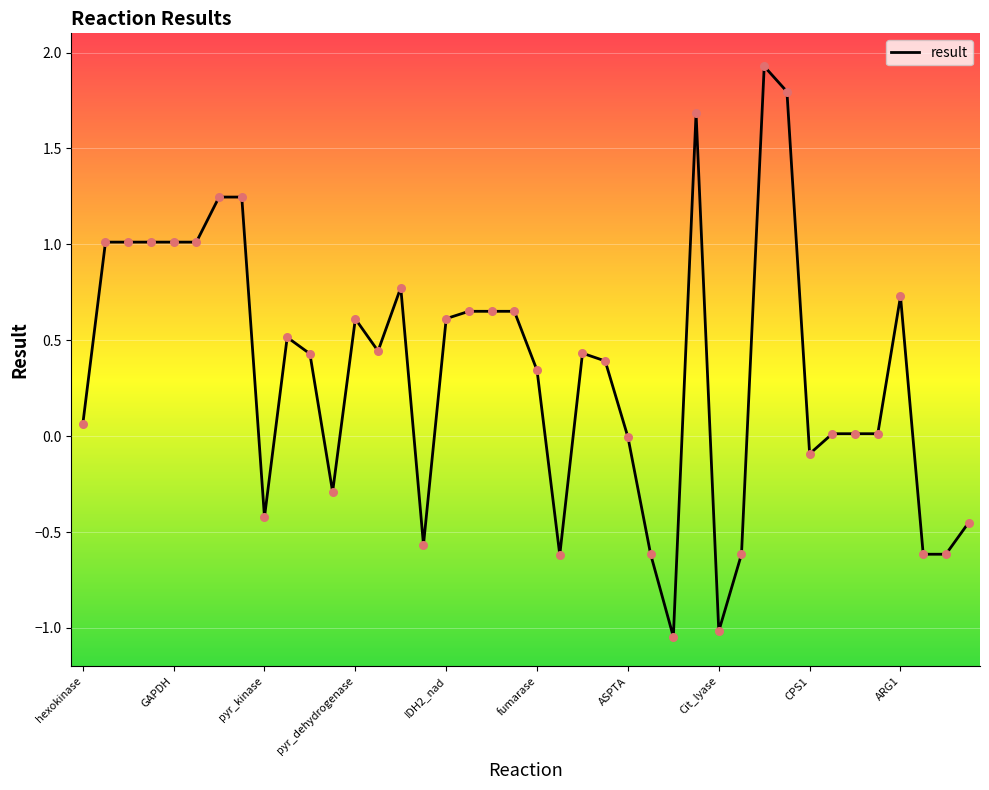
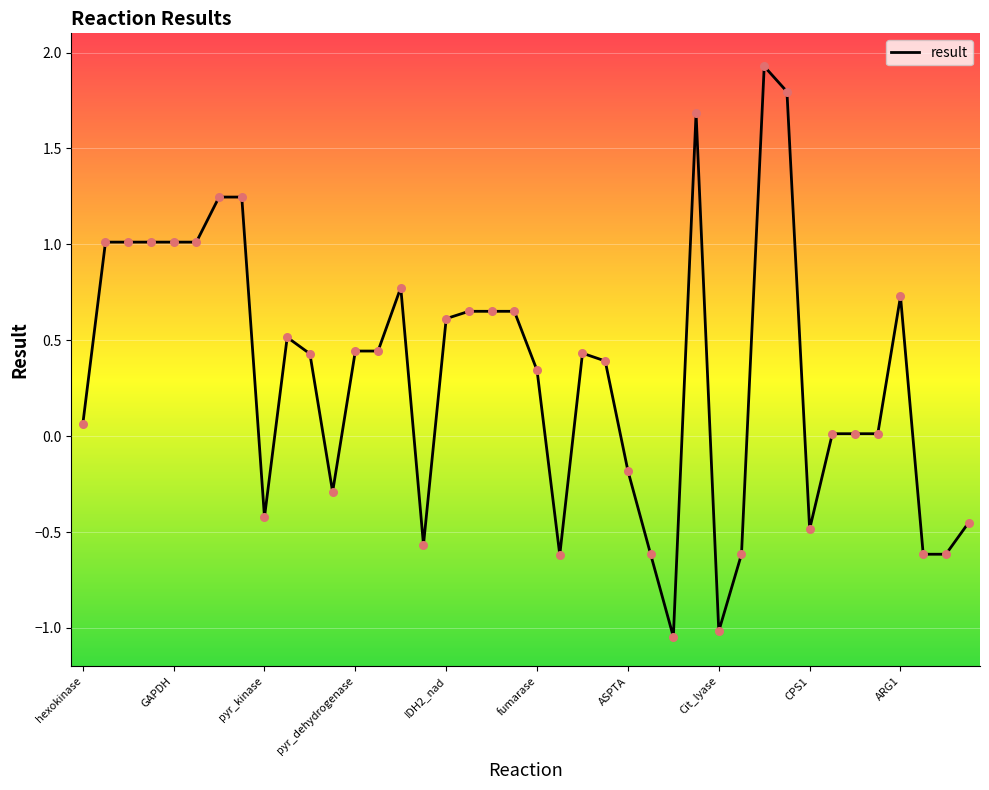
  {
    "hexokinase": 0.06,
    "GAPDH": 1.01,
    "pyr_kinase": -0.42,
-   "pyr_dehydrogenase": 0.61,
+   "pyr_dehydrogenase": 0.44,
    "IDH2_nad": 0.61,
    "fumarase": 0.34,
-   "ASPTA": 0.00,
+   "ASPTA": -0.18,
    "Cit_lyase": -1.02,
-   "CPS1": -0.09,
+   "CPS1": -0.48,
    "ARG1": 0.73
  }
